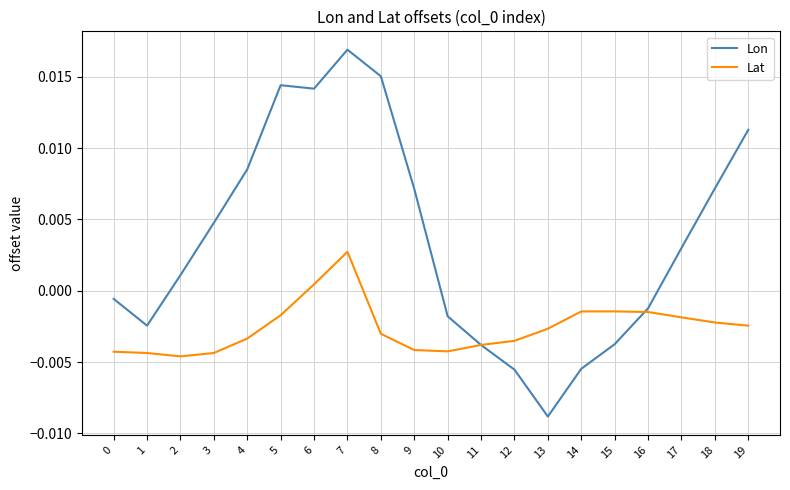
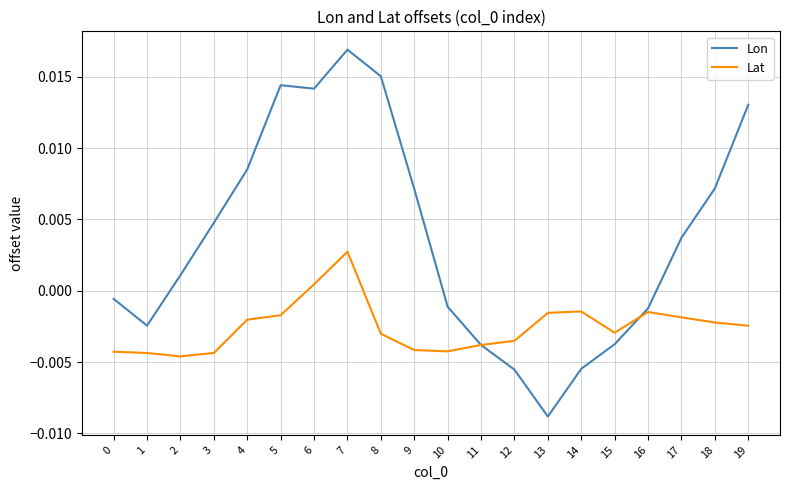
  {
    "Lon": {
      "0": -0.0006,
      "1": -0.0025,
      "2": 0.0011,
      "3": 0.0048,
      "4": 0.0085,
      "5": 0.0144,
      "6": 0.0142,
      "7": 0.0169,
      "8": 0.0150,
      "9": 0.0071,
-     "10": -0.0018,
+     "10": -0.0011,
      "12": -0.0055,
      "13": -0.0088,
      "14": -0.0055,
      "15": -0.0038,
      "16": -0.0012,
-     "17": 0.0030,
+     "17": 0.0037,
      "18": 0.0072,
-     "19": 0.0113
+     "19": 0.0130
    },
    "Lat": {
      "0": -0.0043,
      "1": -0.0044,
      "2": -0.0046,
      "3": -0.0044,
-     "4": -0.0034,
+     "4": -0.0020,
      "5": -0.0017,
      "6": 0.0004,
      "7": 0.0027,
      "8": -0.0030,
      "9": -0.0042,
      "10": -0.0043,
      "12": -0.0035,
-     "13": -0.0027,
+     "13": -0.0016,
      "14": -0.0015,
-     "15": -0.0015,
+     "15": -0.0029,
      "16": -0.0015,
      "17": -0.0019,
      "18": -0.0022,
      "19": -0.0025
    }
  }
